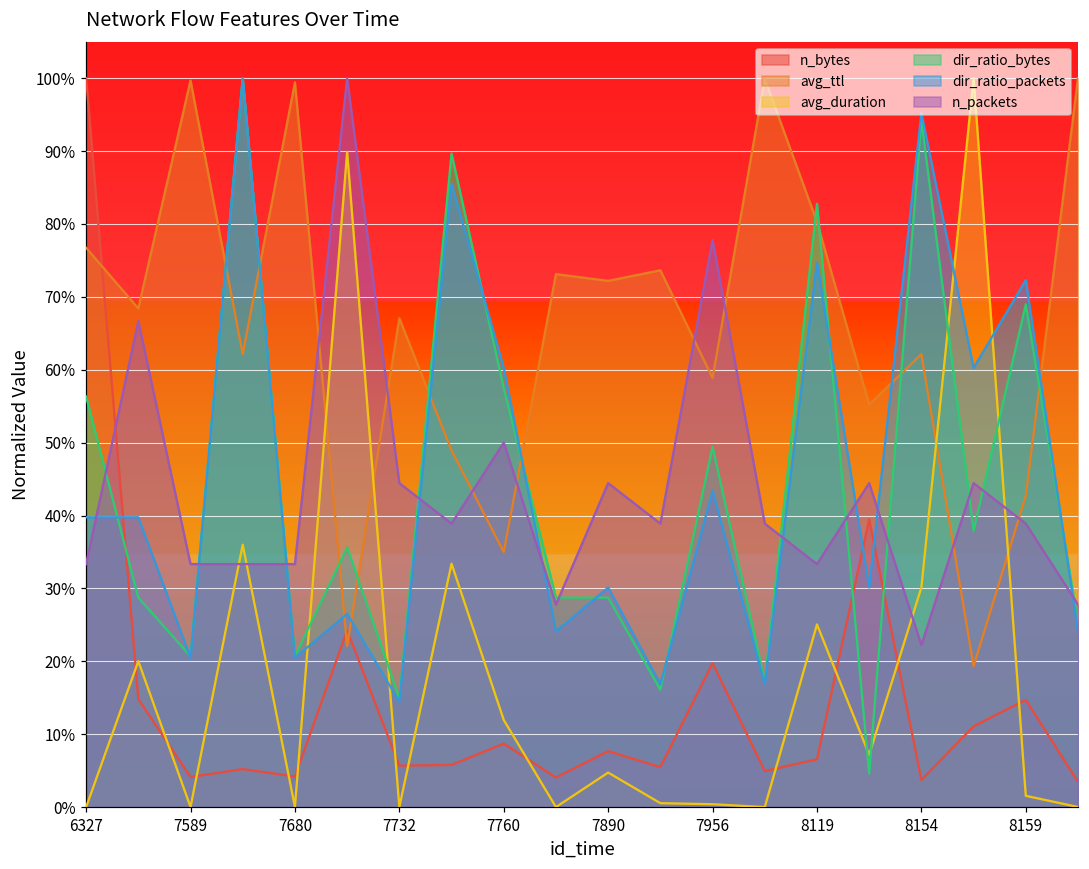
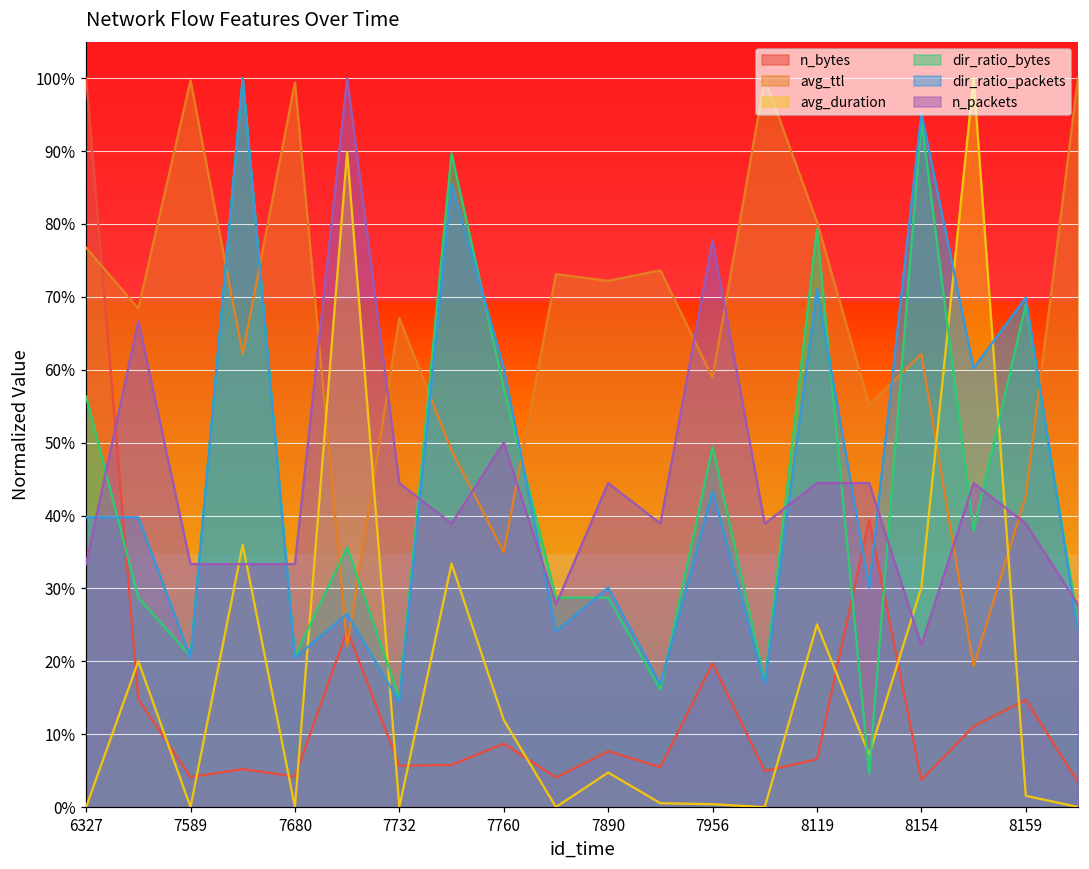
  {
    "dir_ratio_bytes": {
      "6327": "56%",
      "7732": "15%",
      "7760": "57%",
      "7890": "29%",
      "7956": "49%",
-     "8119": "83%",
+     "8119": "79%",
      "8154": "94%",
      "8159": "69%"
    },
    "dir_ratio_packets": {
      "6327": "40%",
      "7732": "14%",
      "7760": "60%",
      "7890": "30%",
      "7956": "43%",
-     "8119": "75%",
-     "8159": "72%"
+     "8119": "71%",
+     "8159": "70%"
    },
    "n_packets": {
      "6327": "33%",
      "7589": "33%",
      "7680": "33%",
      "7732": "44%",
      "7760": "50%",
      "7890": "44%",
      "7956": "78%",
-     "8119": "33%",
+     "8119": "44%",
      "8154": "22%",
      "8159": "39%"
    }
  }
